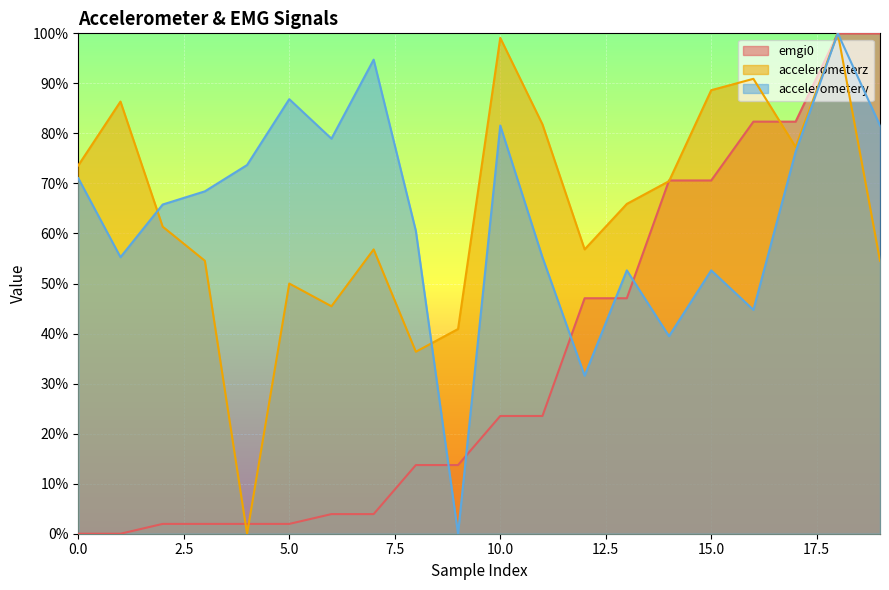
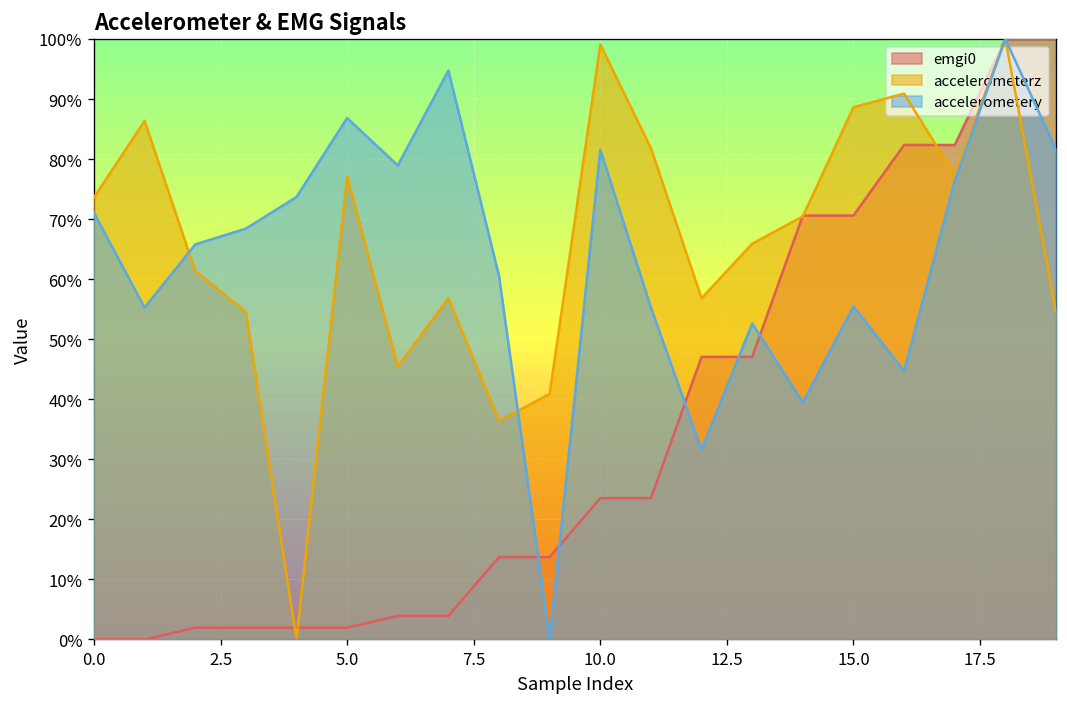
  {
    "emgi0": {
      "0.0": "0%",
      "5.0": "2%",
      "10.0": "24%",
      "15.0": "71%"
    },
    "accelerometerz": {
      "0.0": "74%",
-     "5.0": "50%",
+     "5.0": "77%",
      "10.0": "99%",
      "15.0": "89%"
    },
    "accelerometery": {
      "0.0": "71%",
      "5.0": "87%",
      "10.0": "82%",
-     "15.0": "53%"
+     "15.0": "55%"
    }
  }
